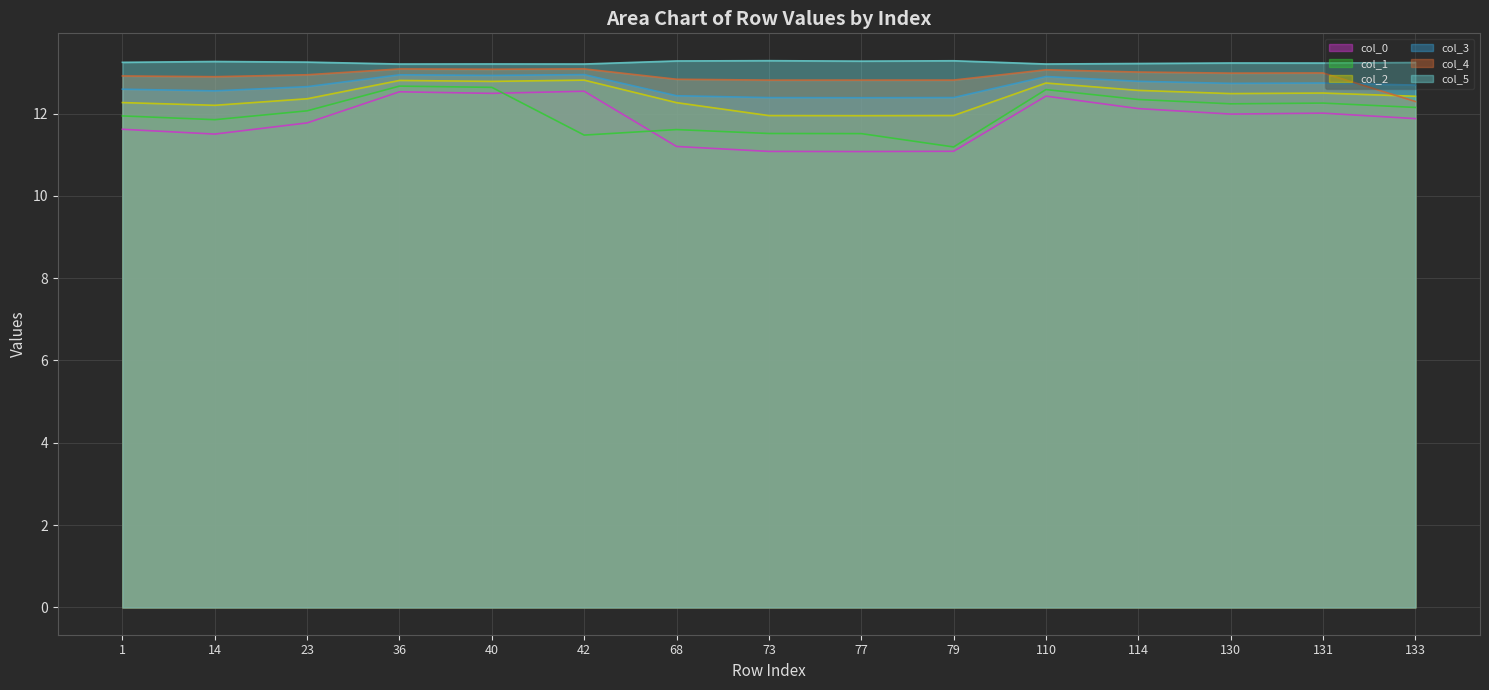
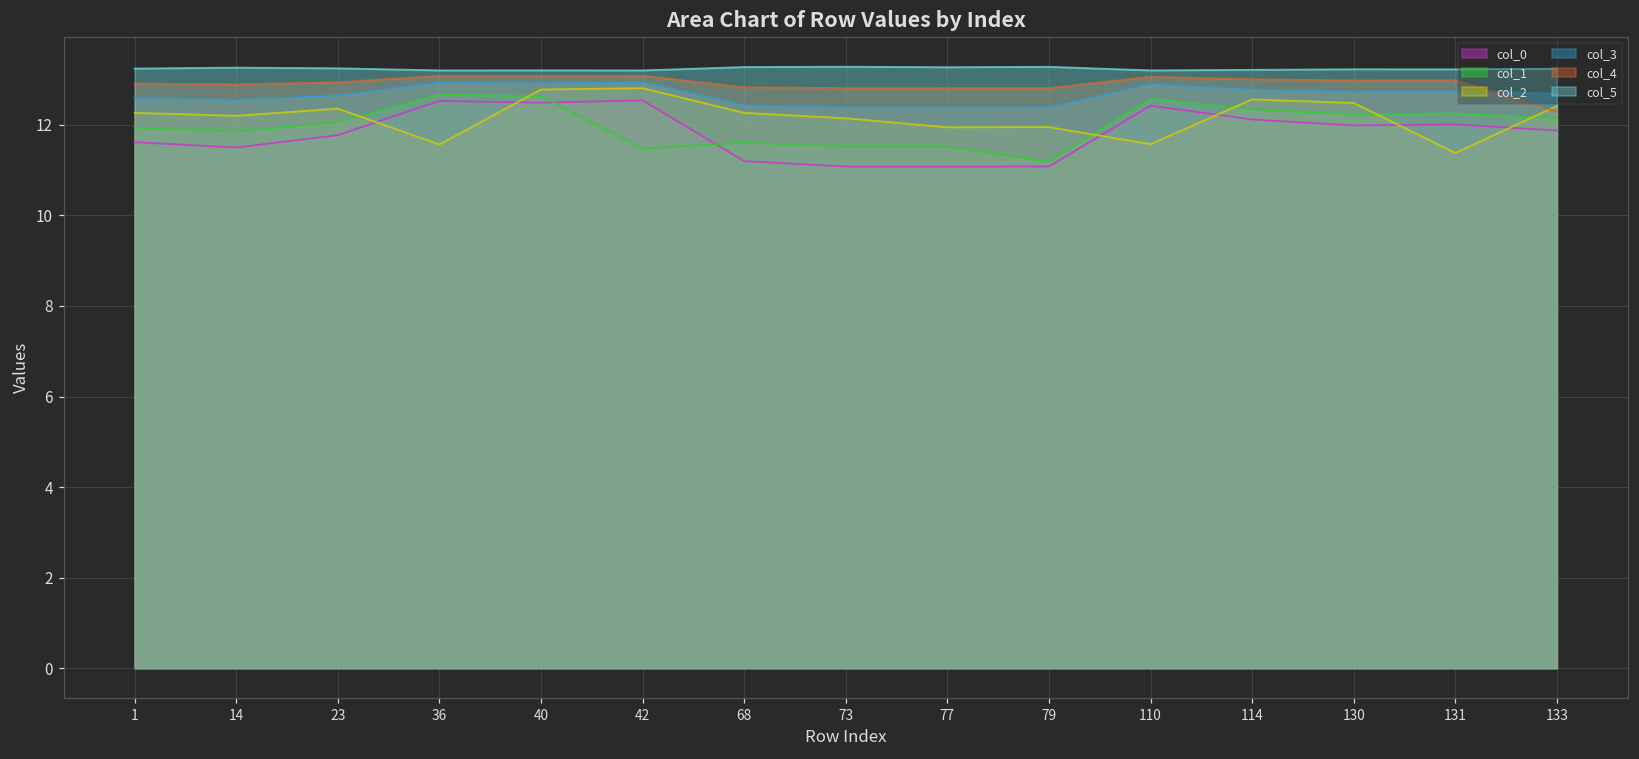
  {
    "col_0": {
      "1": 11.6,
      "14": 11.5,
      "23": 11.8,
      "36": 12.5,
      "40": 12.5,
      "42": 12.5,
      "68": 11.2,
      "73": 11.1,
      "77": 11.1,
      "79": 11.1,
      "110": 12.4,
      "114": 12.1,
      "130": 12.0,
      "131": 12.0,
      "133": 11.9
    },
    "col_1": {
      "1": 11.9,
      "14": 11.9,
      "23": 12.1,
      "36": 12.7,
      "40": 12.6,
      "42": 11.5,
      "68": 11.6,
      "73": 11.5,
      "77": 11.5,
      "79": 11.2,
      "110": 12.6,
      "114": 12.3,
      "130": 12.2,
      "131": 12.3,
      "133": 12.1
    },
    "col_2": {
      "1": 12.3,
      "14": 12.2,
      "23": 12.4,
-     "36": 12.8,
+     "36": 11.6,
      "40": 12.8,
      "42": 12.8,
      "68": 12.3,
-     "73": 12.0,
+     "73": 12.1,
      "77": 11.9,
      "79": 12.0,
-     "110": 12.7,
+     "110": 11.6,
      "114": 12.6,
      "130": 12.5,
-     "131": 12.5,
+     "131": 11.4,
      "133": 12.4
    },
    "col_4": {
      "1": 12.9,
      "14": 12.9,
      "23": 12.9,
      "36": 13.1,
      "40": 13.1,
      "42": 13.1,
      "68": 12.8,
      "73": 12.8,
      "77": 12.8,
      "79": 12.8,
      "110": 13.1,
      "114": 13.0,
      "130": 13.0,
      "131": 13.0,
      "133": 12.3
    }
  }
